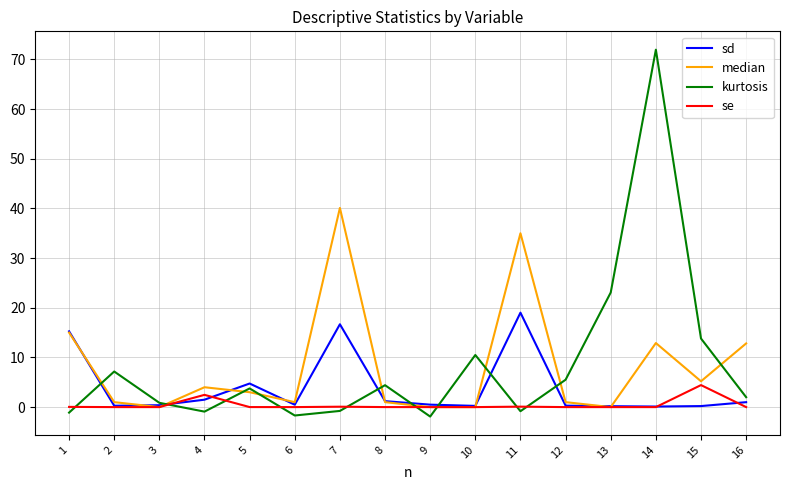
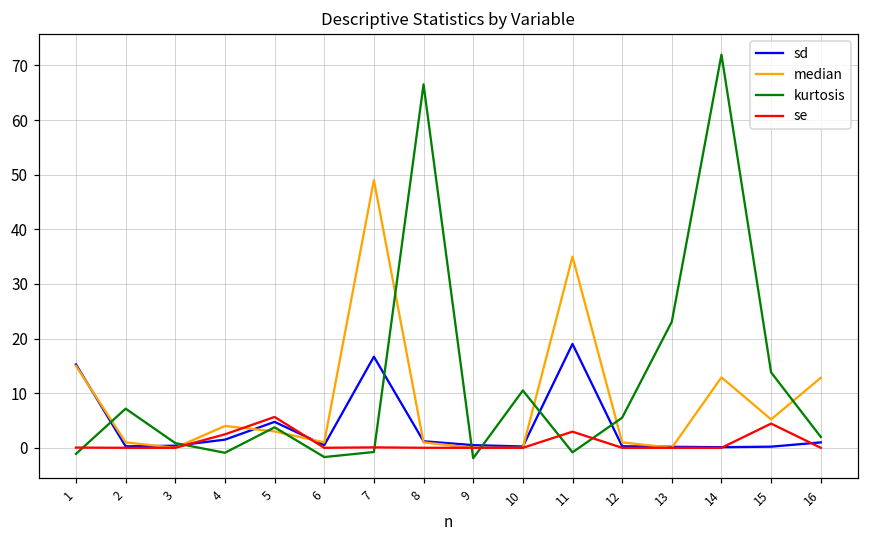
  {
    "sd": {
      "4": 1,
      "5": 5,
      "7": 17,
      "11": 19,
      "15": 0,
      "16": 1
    },
    "median": {
      "2": 1,
      "4": 4,
      "5": 3,
      "6": 1,
-     "7": 40,
+     "7": 49,
      "11": 35,
      "12": 1,
      "14": 13,
      "15": 5,
      "16": 13
    },
    "kurtosis": {
      "1": -1,
      "2": 7,
      "4": -1,
      "5": 4,
      "6": -2,
      "7": -1,
-     "8": 4,
+     "8": 67,
      "9": -2,
      "10": 10,
      "11": -1,
      "12": 6,
      "13": 23,
      "14": 72,
      "15": 14,
      "16": 2
    },
    "se": {
      "1": 0,
      "4": 2,
-     "5": 0,
+     "5": 6,
      "7": 0,
      "8": 0,
-     "11": 0,
+     "11": 3,
      "15": 4,
      "16": 0
    }
  }
